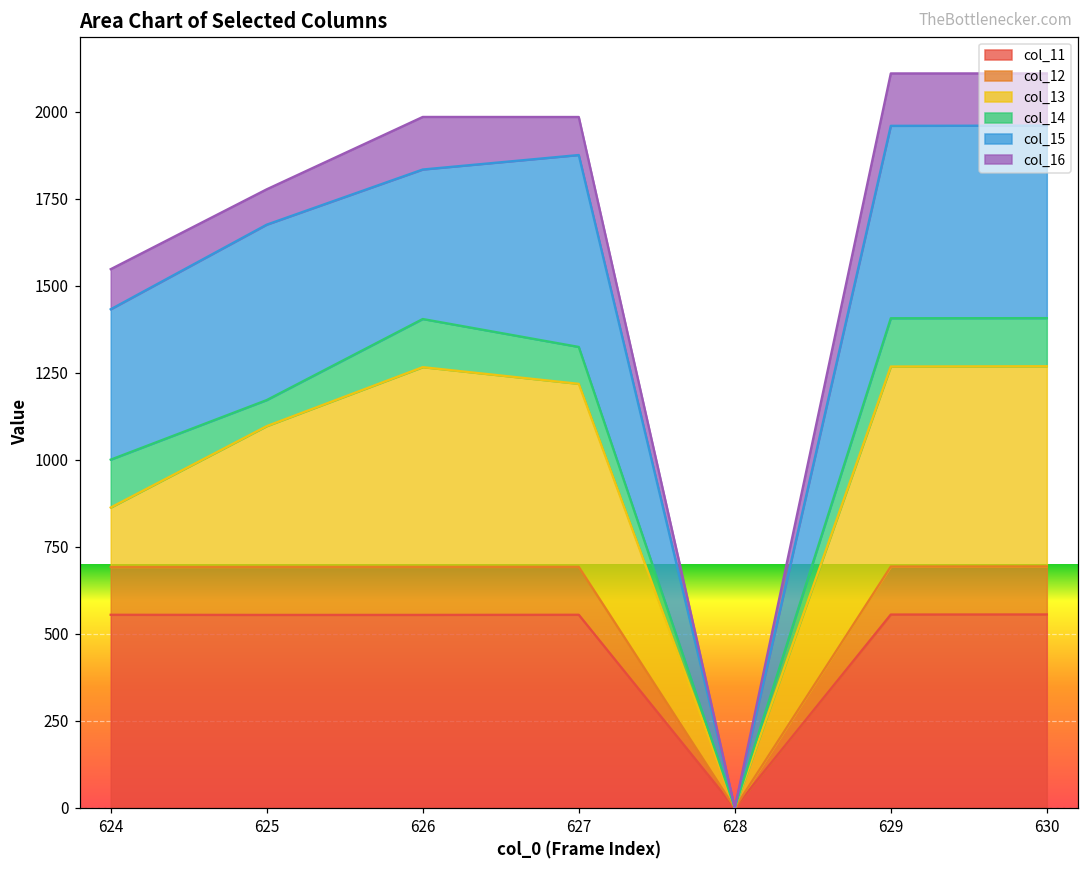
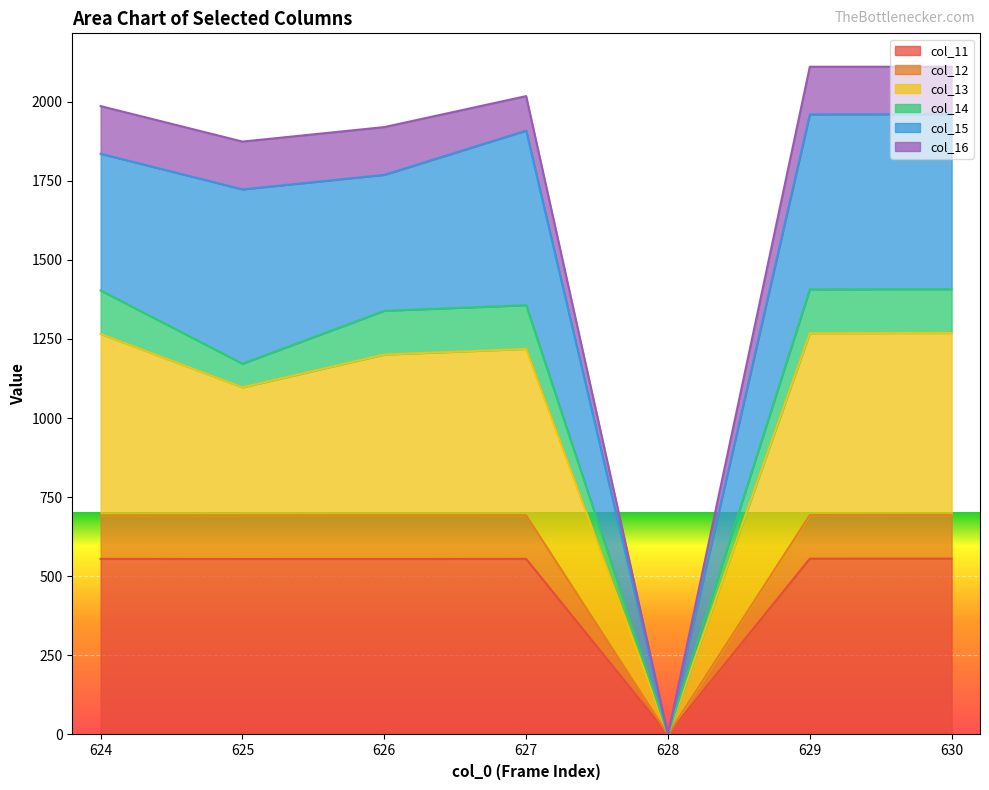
  {
    "col_13": {
-     "624": 170,
+     "624": 570,
      "625": 400,
-     "626": 570,
+     "626": 510,
      "627": 530,
      "629": 570,
      "630": 580
    },
    "col_14": {
      "624": 140,
      "625": 70,
      "626": 140,
-     "627": 110,
+     "627": 140,
      "629": 140,
      "630": 140
    },
    "col_15": {
      "624": 430,
-     "625": 500,
+     "625": 550,
      "626": 430,
      "627": 550,
      "629": 550
    },
    "col_16": {
-     "624": 120,
-     "625": 100,
+     "624": 150,
+     "625": 150,
      "626": 150,
      "627": 110,
      "629": 150
    }
  }
